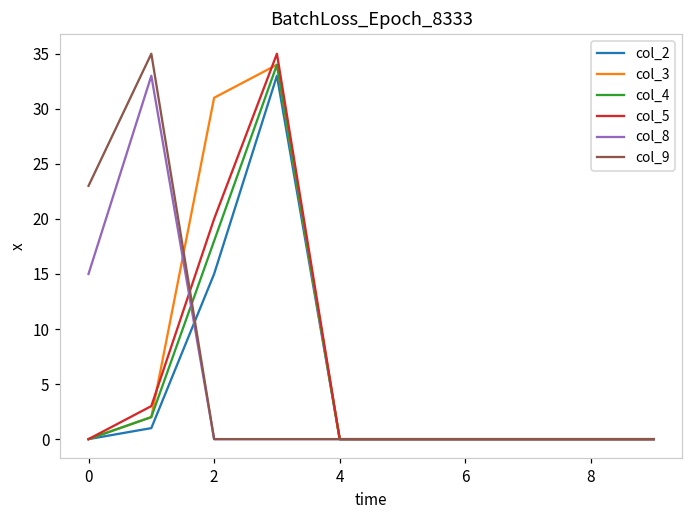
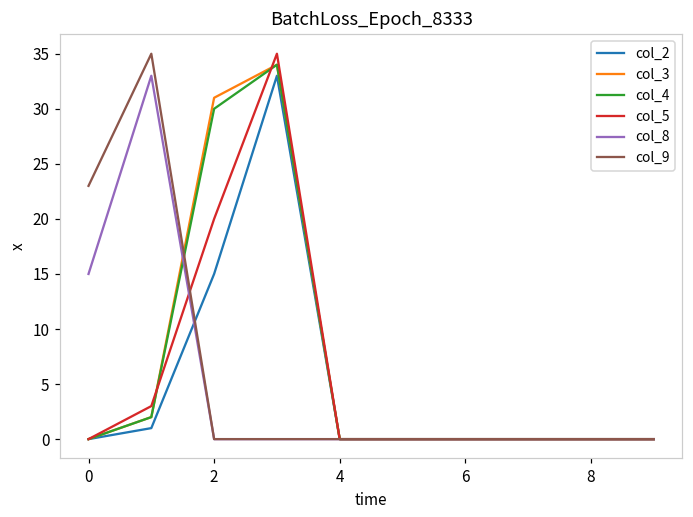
  {
    "col_2": {
      "2": 15
    },
    "col_3": {
      "2": 31
    },
    "col_4": {
-     "2": 18
+     "2": 30
    },
    "col_5": {
      "2": 20
    },
    "col_8": {
      "0": 15
    },
    "col_9": {
      "0": 23
    }
  }
